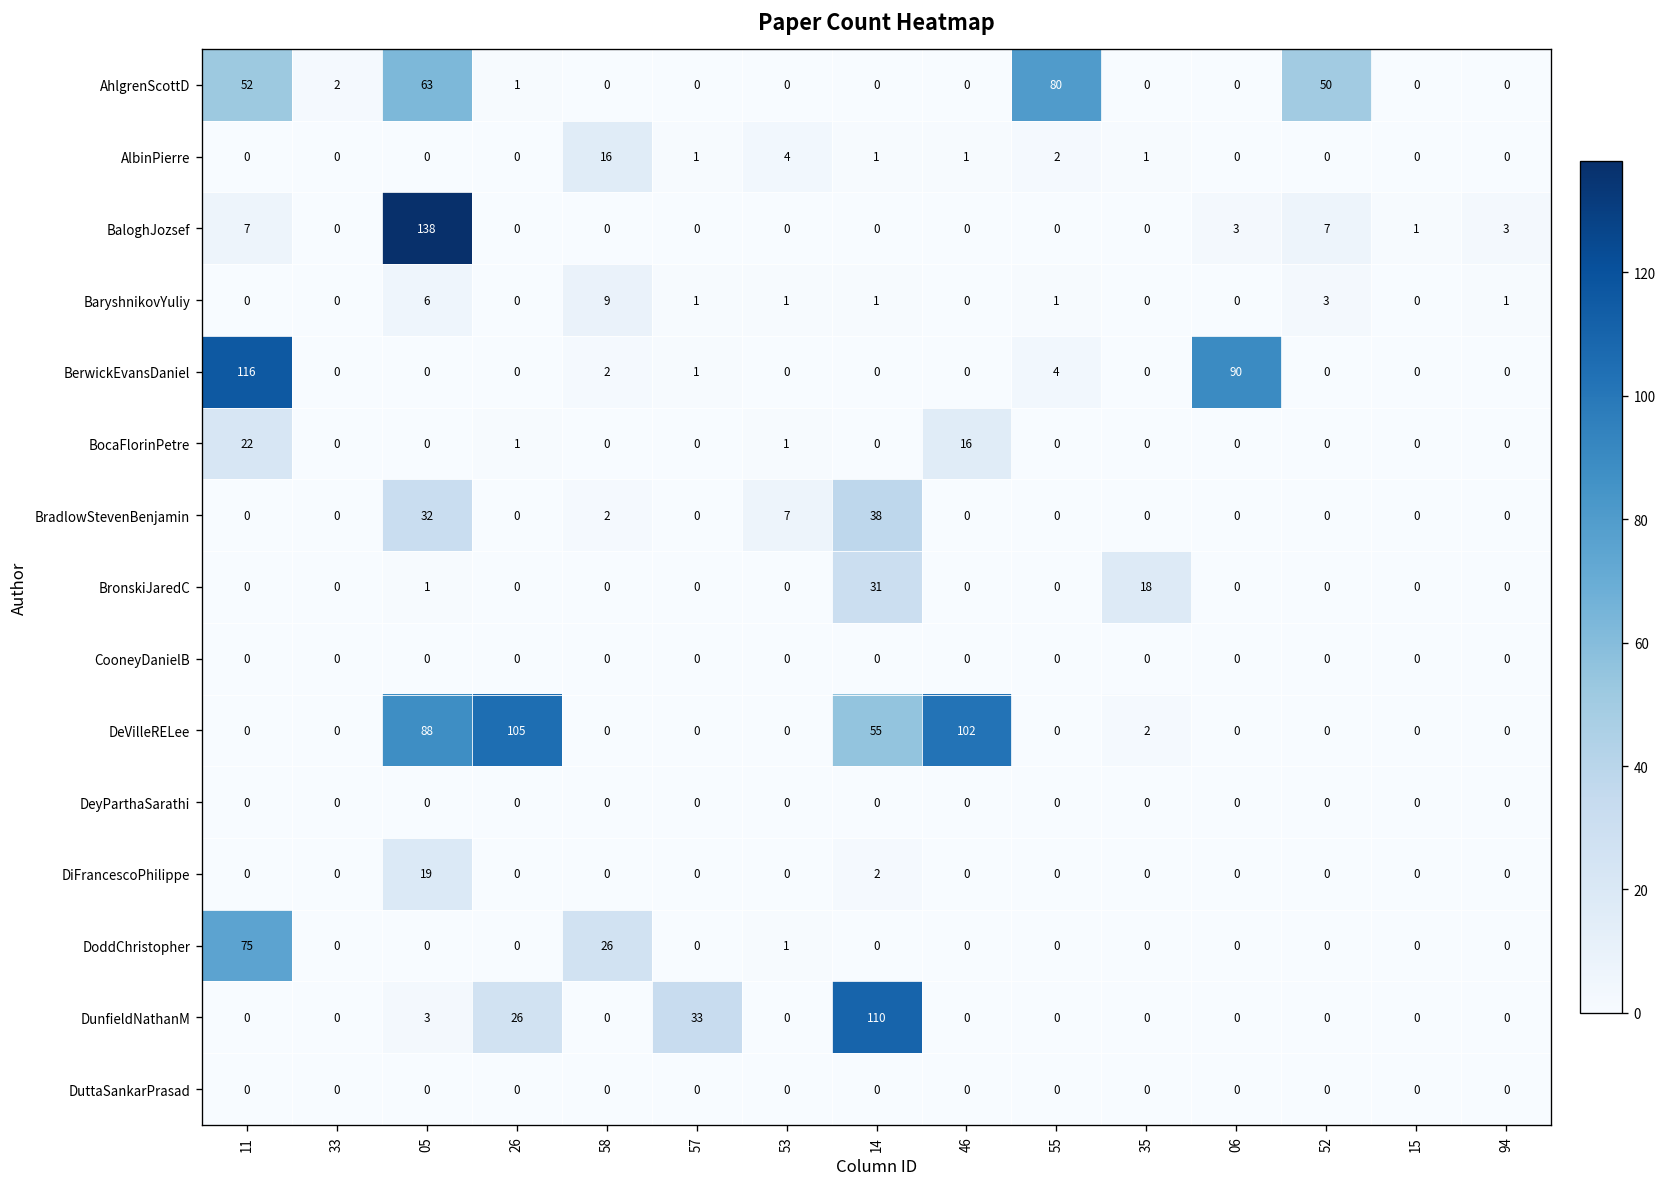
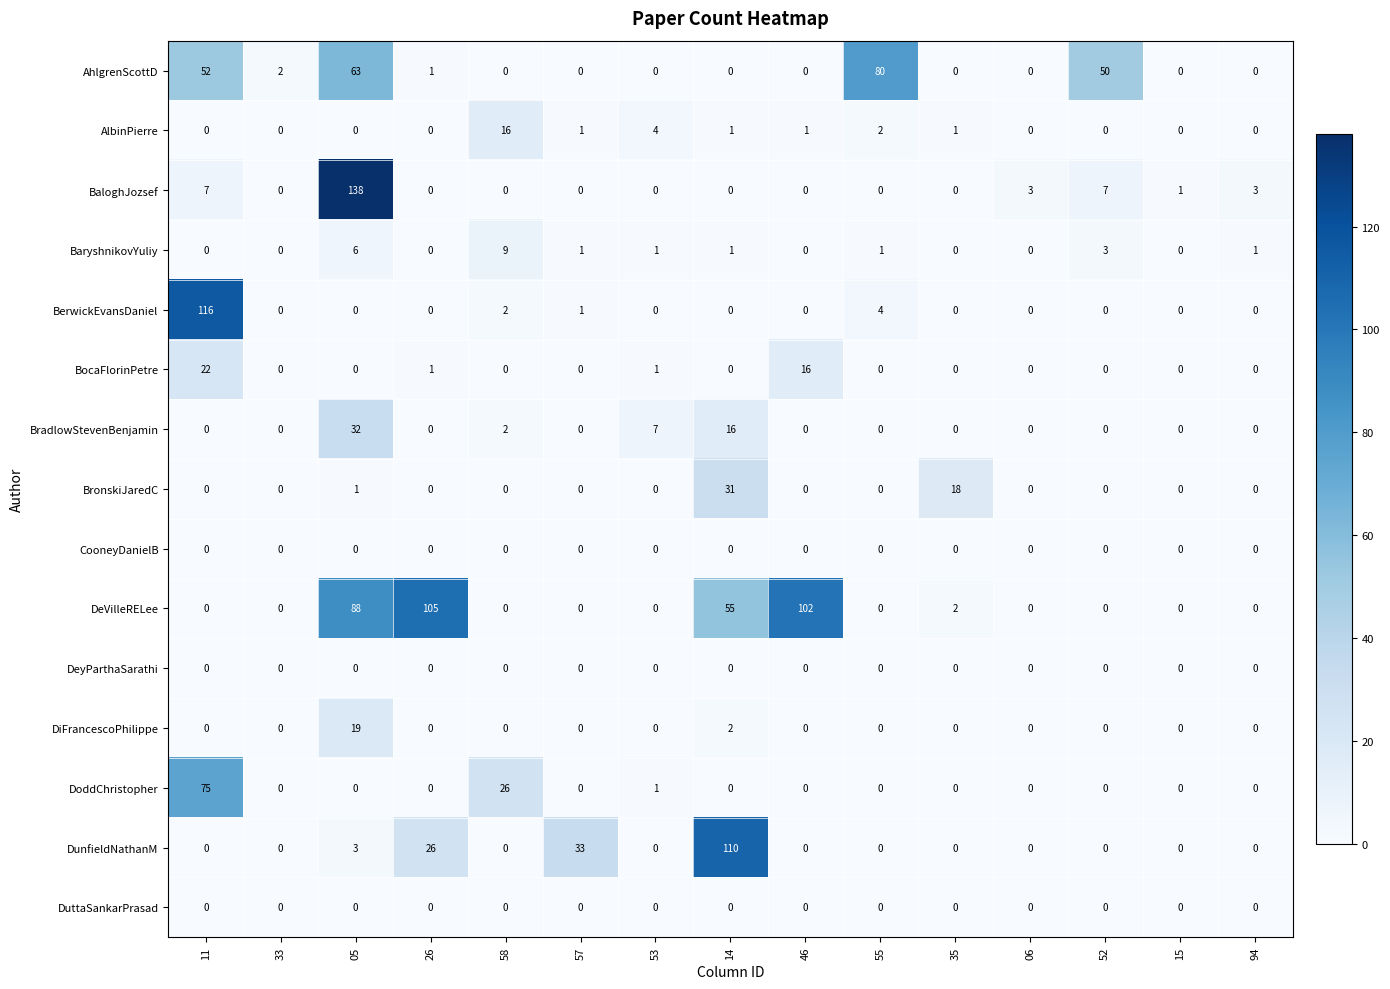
  {
    "BerwickEvansDaniel": {
      "11": 116,
      "33": 0,
      "05": 0,
      "26": 0,
      "58": 2,
      "57": 1,
      "53": 0,
      "14": 0,
      "46": 0,
      "55": 4,
      "35": 0,
-     "06": 90,
+     "06": 0,
      "52": 0,
      "15": 0,
      "94": 0
    },
    "BradlowStevenBenjamin": {
      "11": 0,
      "33": 0,
      "05": 32,
      "26": 0,
      "58": 2,
      "57": 0,
      "53": 7,
-     "14": 38,
+     "14": 16,
      "46": 0,
      "55": 0,
      "35": 0,
      "06": 0,
      "52": 0,
      "15": 0,
      "94": 0
    }
  }
